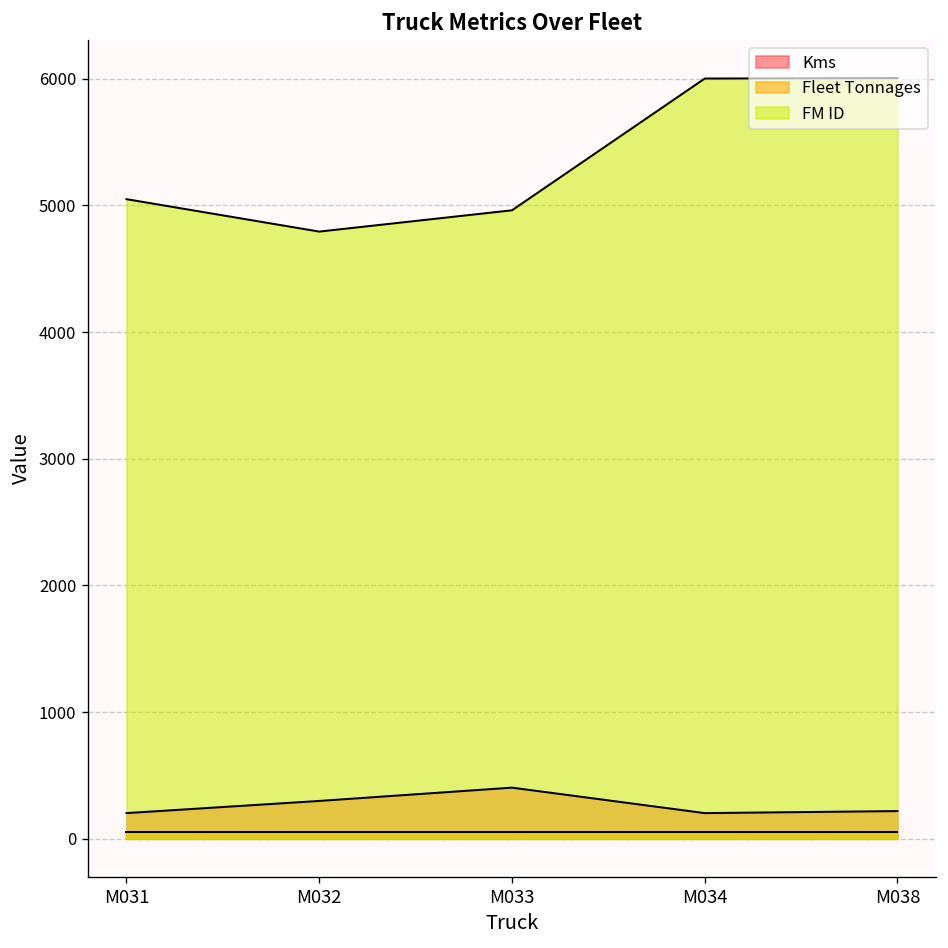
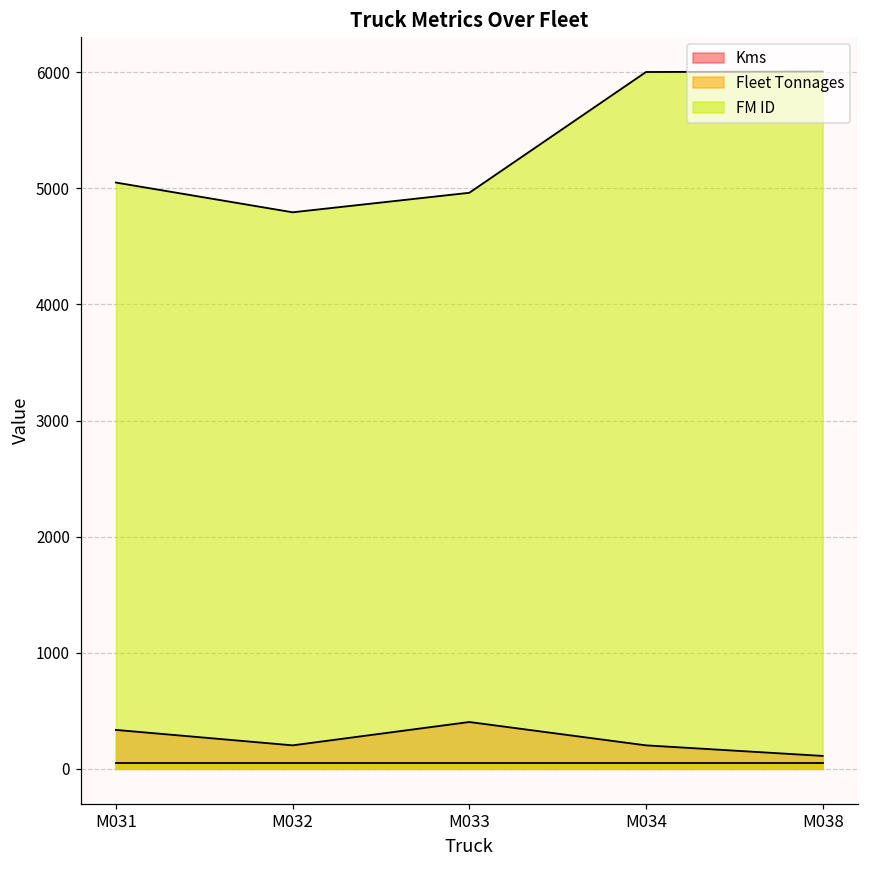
  {
    "Kms": {
-     "M031": 200,
-     "M032": 300,
+     "M031": 340,
+     "M032": 200,
      "M033": 400,
      "M034": 200,
-     "M038": 220
+     "M038": 110
    },
    "Fleet Tonnages": {
      "M031": 50,
      "M032": 50,
      "M033": 50,
      "M034": 50,
      "M038": 50
    },
    "FM ID": {
      "M031": 5050,
      "M032": 4790,
      "M033": 4960,
      "M034": 6000
    }
  }
